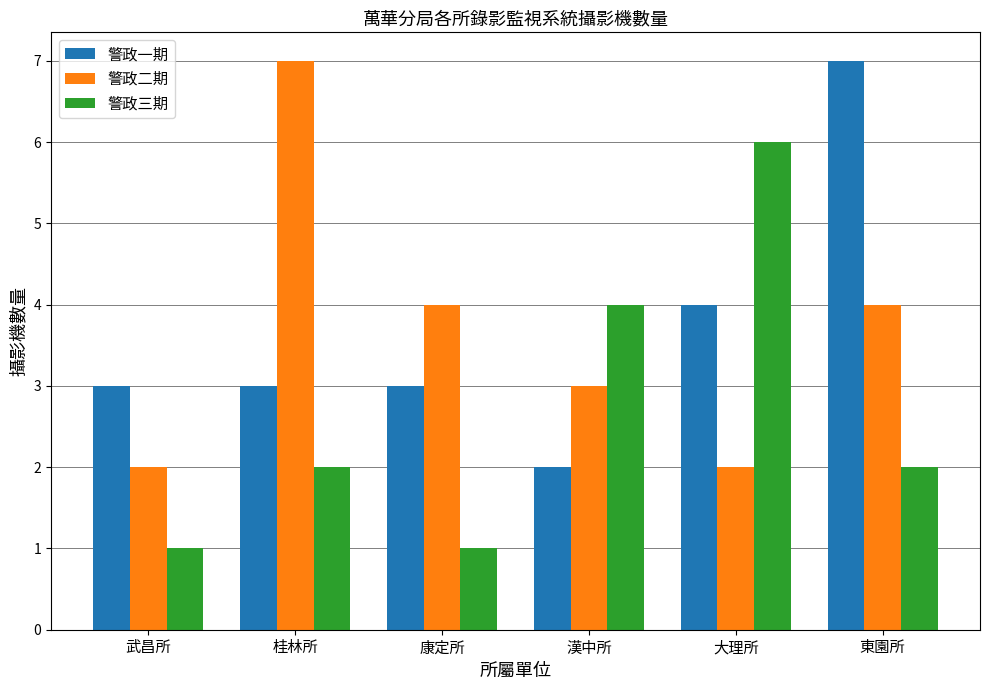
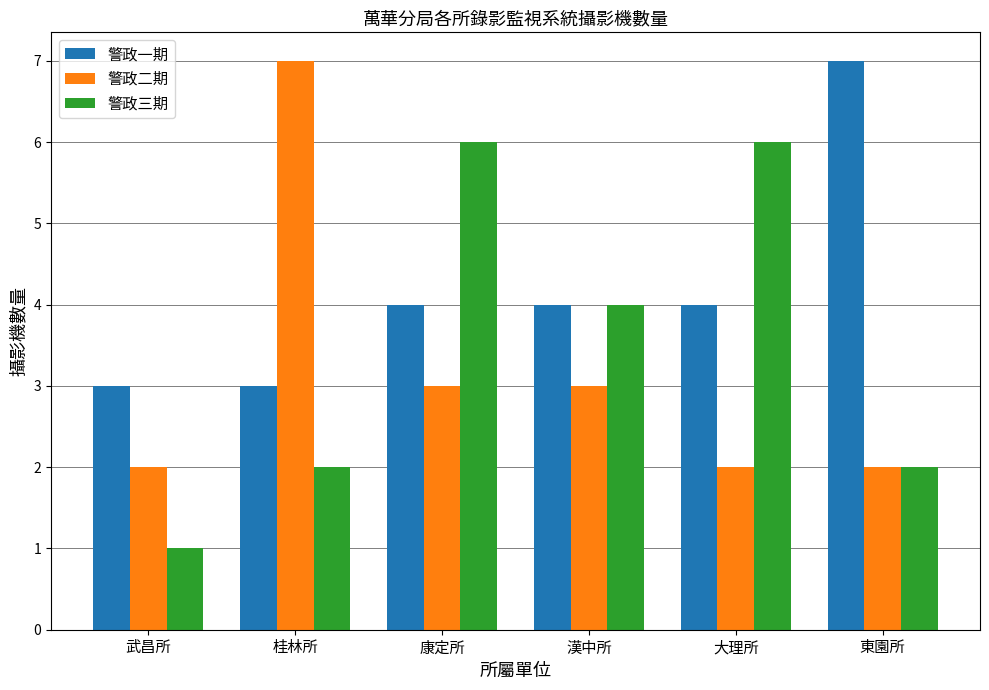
  {
    "警政一期": {
      "武昌所": 3,
      "桂林所": 3,
-     "康定所": 3,
-     "漢中所": 2,
+     "康定所": 4,
+     "漢中所": 4,
      "大理所": 4,
      "東園所": 7
    },
    "警政二期": {
      "武昌所": 2,
      "桂林所": 7,
-     "康定所": 4,
+     "康定所": 3,
      "漢中所": 3,
      "大理所": 2,
-     "東園所": 4
+     "東園所": 2
    },
    "警政三期": {
      "武昌所": 1,
      "桂林所": 2,
-     "康定所": 1,
+     "康定所": 6,
      "漢中所": 4,
      "大理所": 6,
      "東園所": 2
    }
  }
